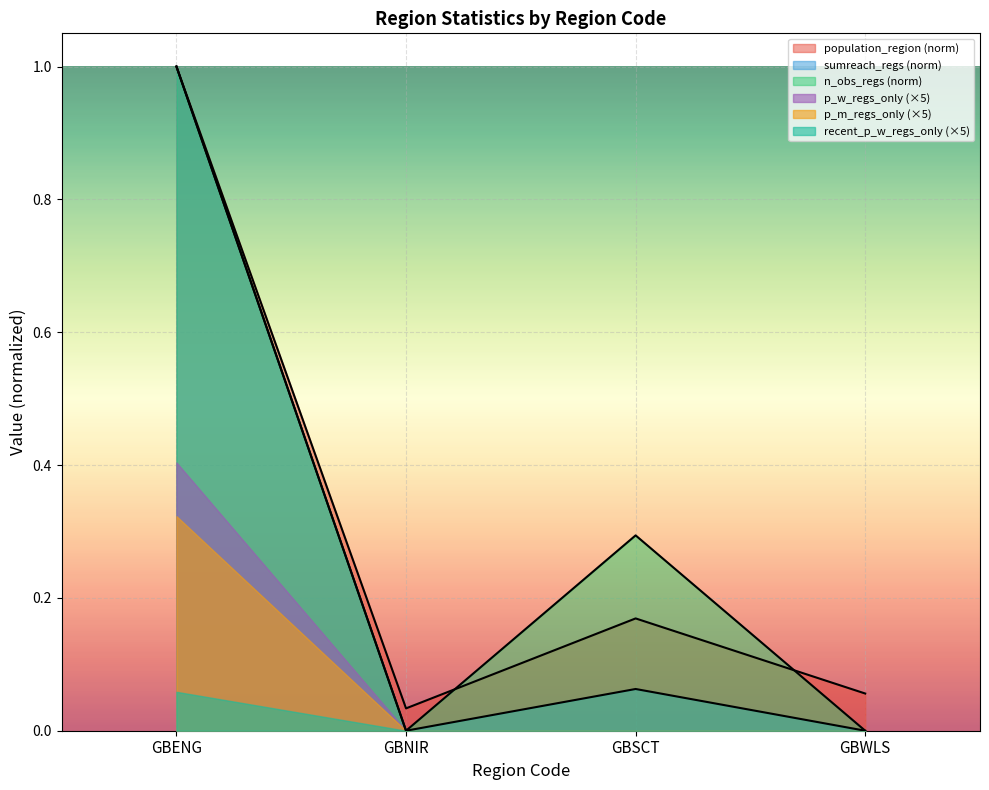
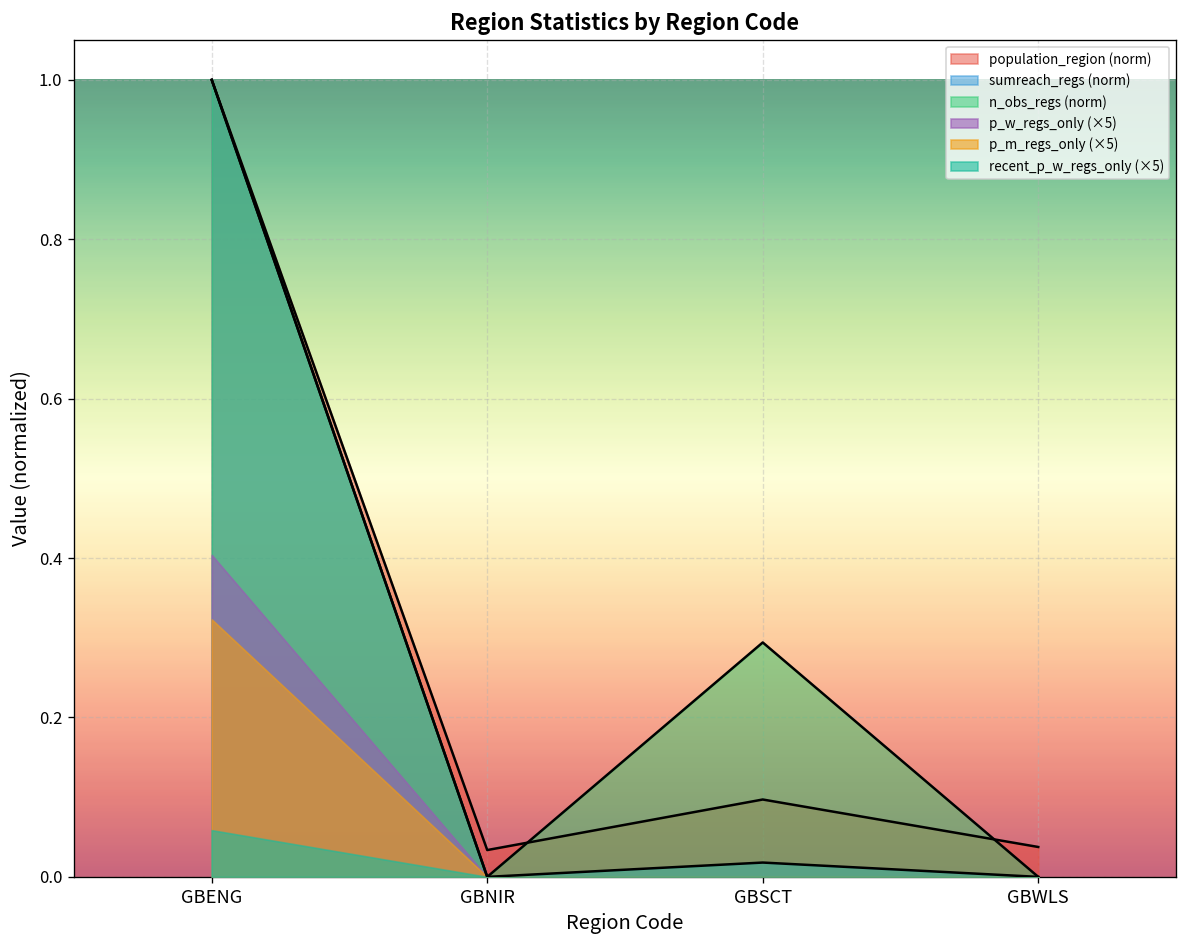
  {
    "population_region (norm)": {
      "GBNIR": 0.03,
-     "GBSCT": 0.17,
-     "GBWLS": 0.06
+     "GBSCT": 0.10,
+     "GBWLS": 0.04
    },
    "sumreach_regs (norm)": {
-     "GBSCT": 0.06
+     "GBSCT": 0.02
    },
    "p_w_regs_only (×5)": {
      "GBENG": 0.40
    },
    "p_m_regs_only (×5)": {
      "GBENG": 0.32
    }
  }
